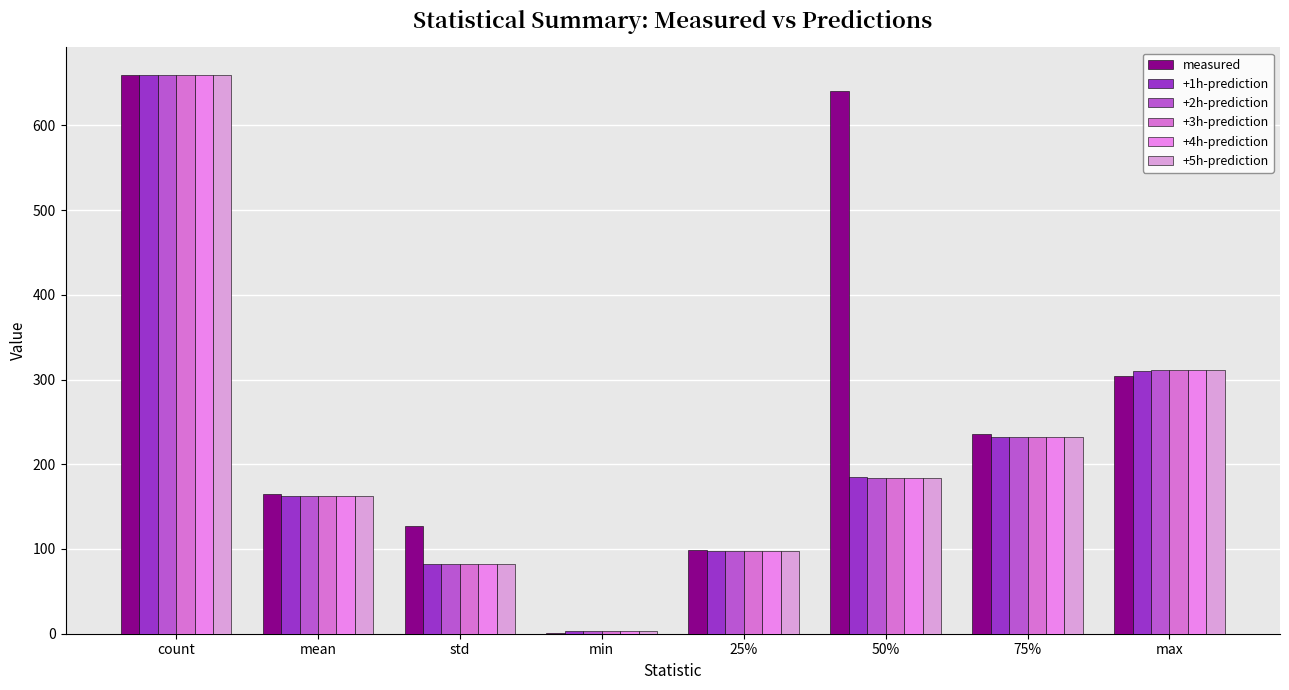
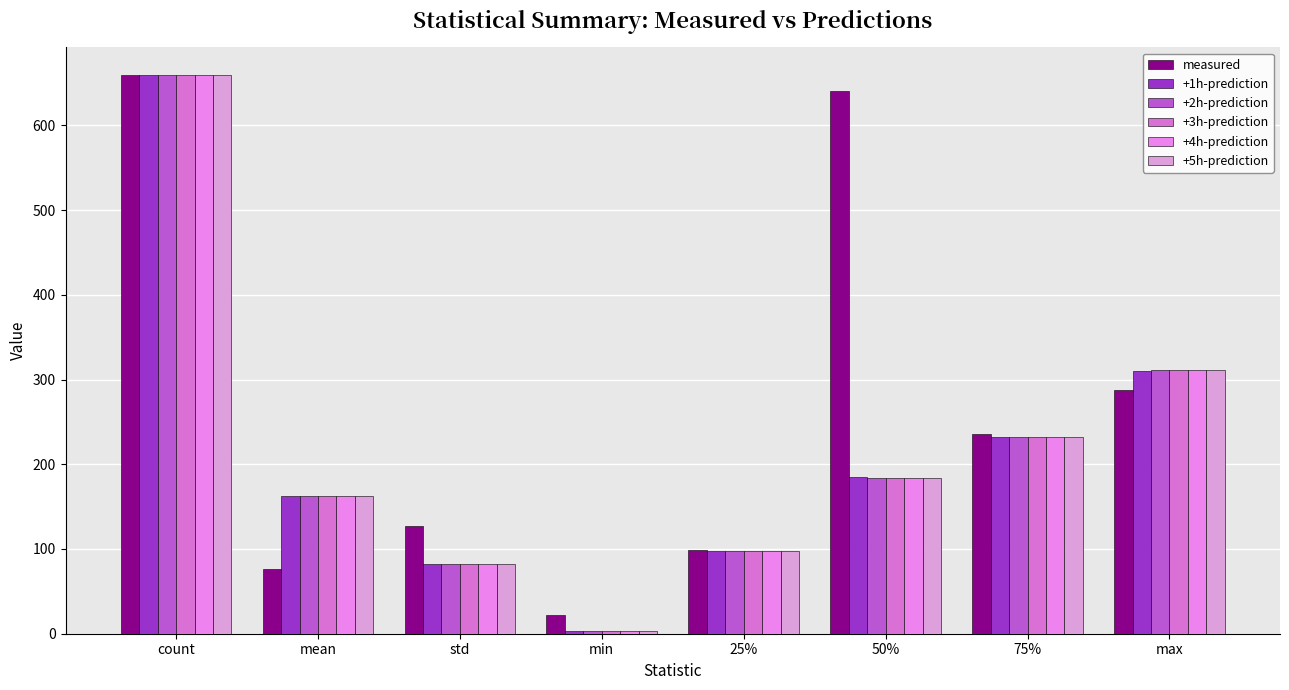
  {
    "measured": {
      "count": 660,
-     "mean": 160,
+     "mean": 80,
      "std": 130,
-     "min": 0,
+     "min": 20,
      "25%": 100,
      "50%": 640,
      "75%": 240,
-     "max": 300
+     "max": 290
    }
  }
